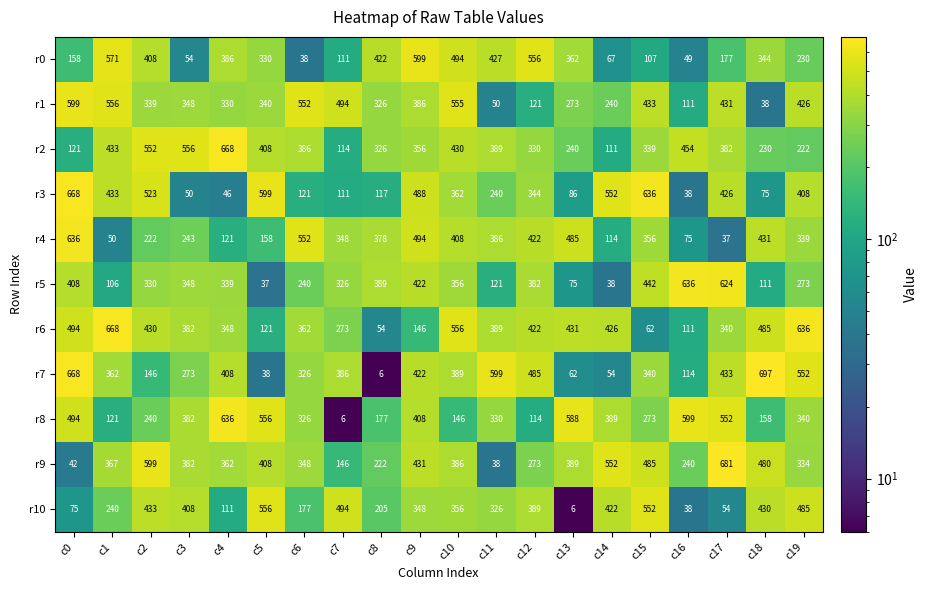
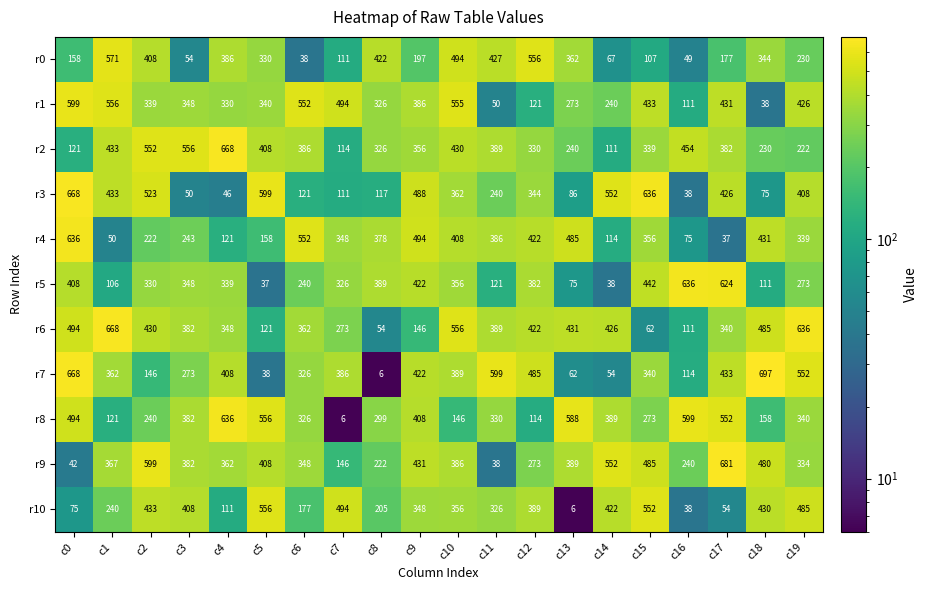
  {
    "r0": {
      "c0": 158,
      "c1": 571,
      "c2": 408,
      "c3": 54,
      "c4": 386,
      "c5": 330,
      "c6": 38,
      "c7": 111,
      "c8": 422,
-     "c9": 599,
+     "c9": 197,
      "c10": 494,
      "c11": 427,
      "c12": 556,
      "c13": 362,
      "c14": 67,
      "c15": 107,
      "c16": 49,
      "c17": 177,
      "c18": 344,
      "c19": 230
    },
    "r8": {
      "c0": 494,
      "c1": 121,
      "c2": 240,
      "c3": 382,
      "c4": 636,
      "c5": 556,
      "c6": 326,
      "c7": 6,
-     "c8": 177,
+     "c8": 299,
      "c9": 408,
      "c10": 146,
      "c11": 330,
      "c12": 114,
      "c13": 588,
      "c14": 389,
      "c15": 273,
      "c16": 599,
      "c17": 552,
      "c18": 158,
      "c19": 340
    }
  }
